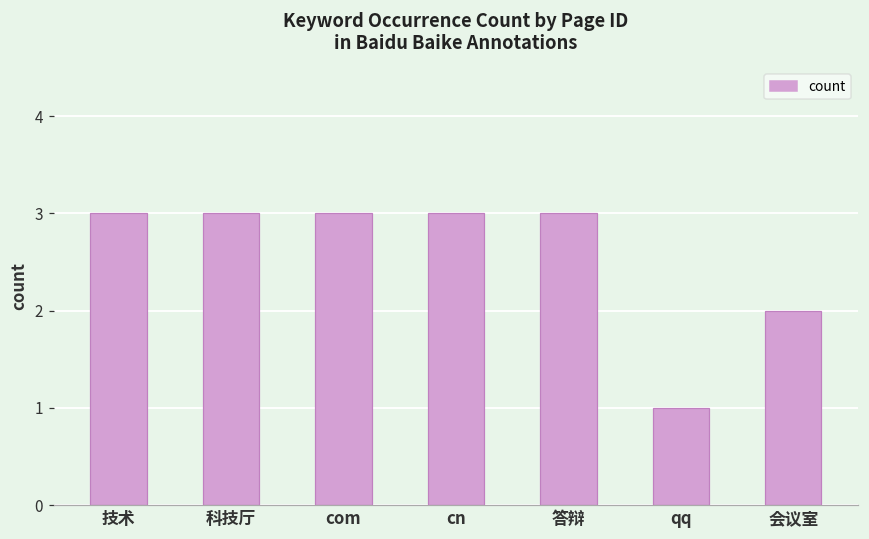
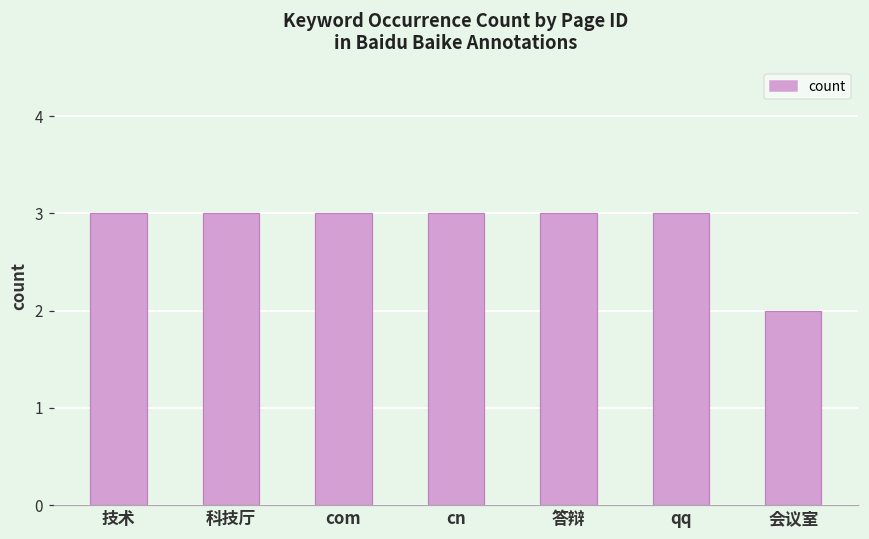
  {
    "技术": 3,
    "科技厅": 3,
    "com": 3,
    "cn": 3,
    "答辩": 3,
-   "qq": 1,
+   "qq": 3,
    "会议室": 2
  }
